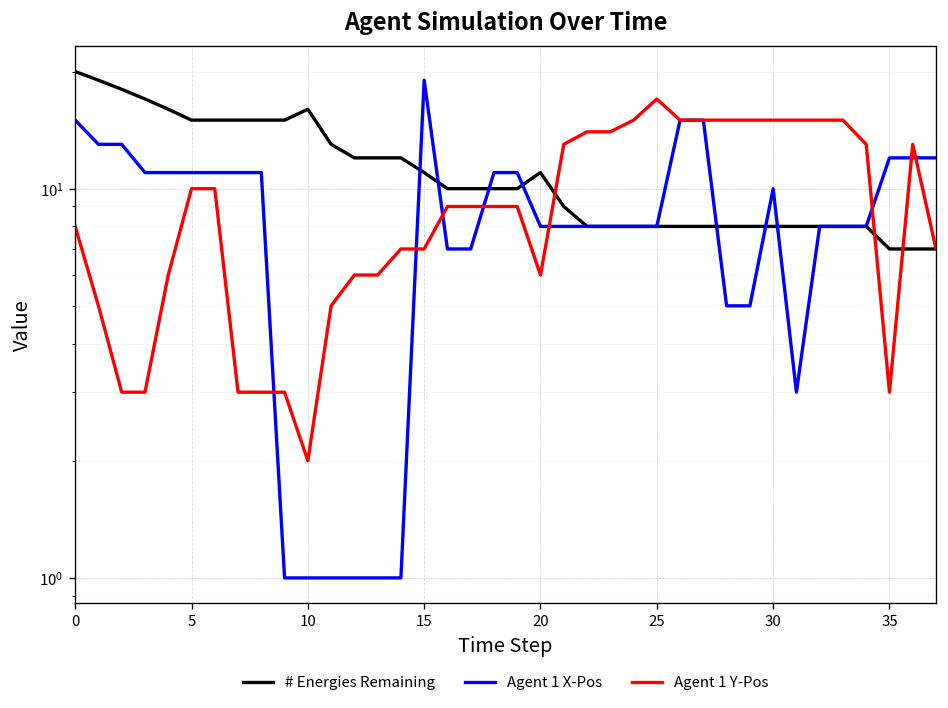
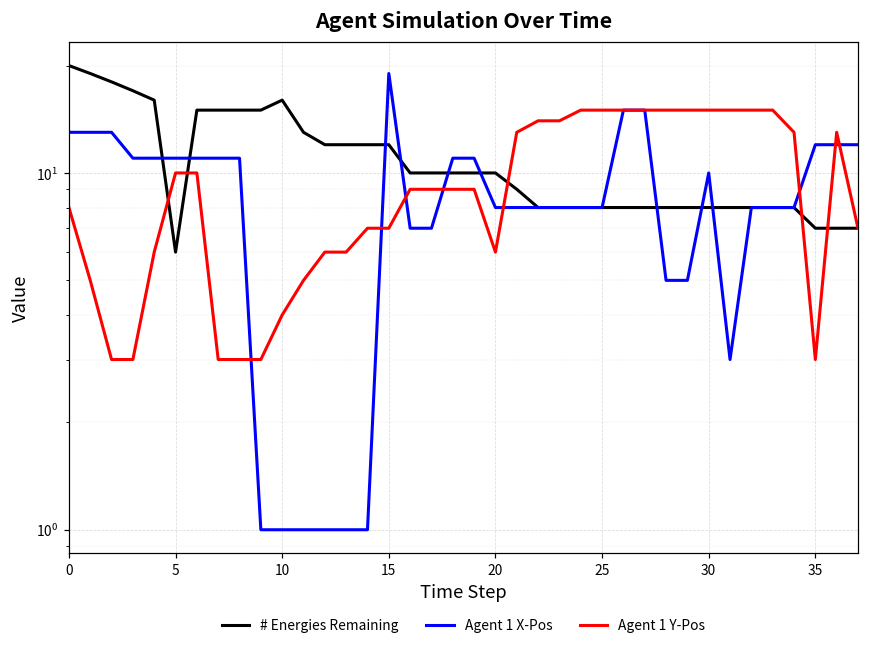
  {
    "# Energies Remaining": {
      "0": 20,
-     "5": 15,
+     "5": 6,
      "10": 16,
-     "15": 11,
-     "20": 11,
+     "15": 12,
+     "20": 10,
      "30": 8,
      "35": 7
    },
    "Agent 1 X-Pos": {
-     "0": 15,
+     "0": 13,
      "5": 11,
      "10": 1,
      "15": 19,
      "20": 8,
      "30": 10,
      "35": 12
    },
    "Agent 1 Y-Pos": {
      "0": 8,
      "5": 10,
-     "10": 2,
+     "10": 4,
      "15": 7,
      "20": 6,
-     "25": 17,
+     "25": 15,
      "30": 15,
      "35": 3
    }
  }
